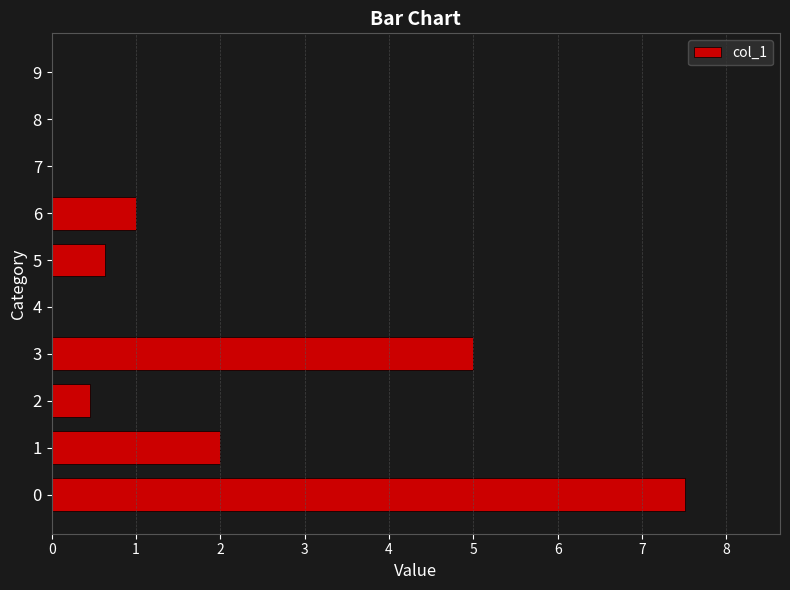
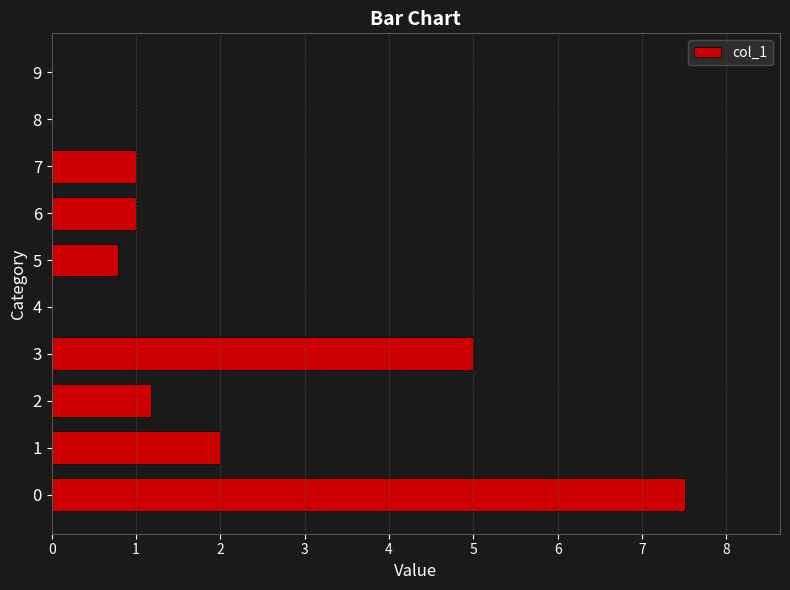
  {
    "9": 0.0,
    "8": 0.0,
-   "7": 0,
+   "7": 1,
    "6": 1.0,
-   "5": 0.6,
+   "5": 0.8,
    "4": 0.0,
    "3": 5.0,
-   "2": 0.5,
+   "2": 1.2,
    "1": 2.0,
    "0": 7.5
  }
